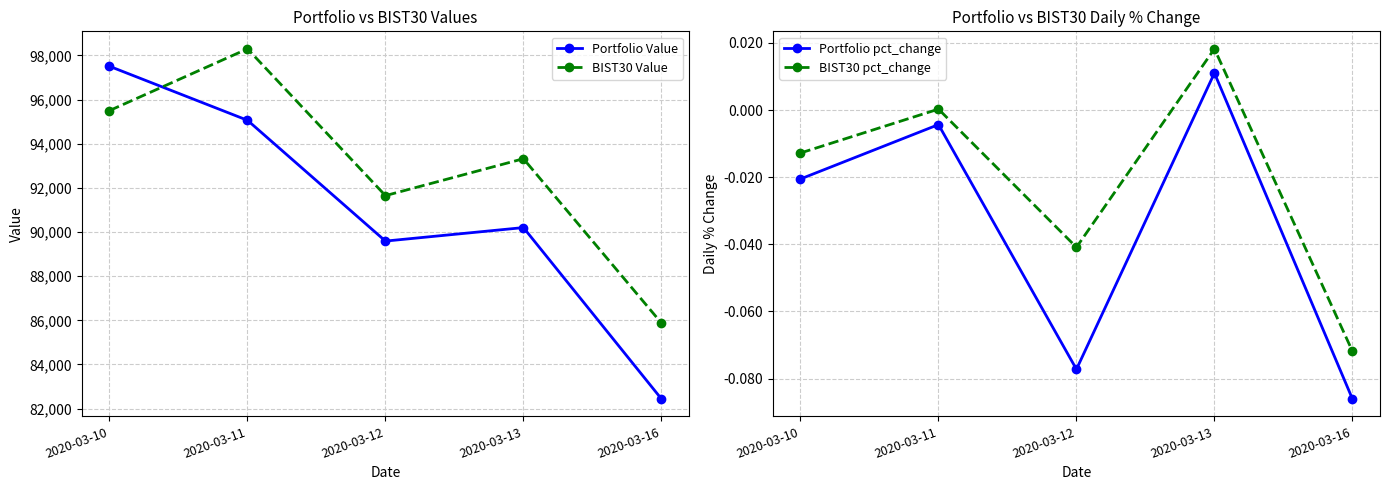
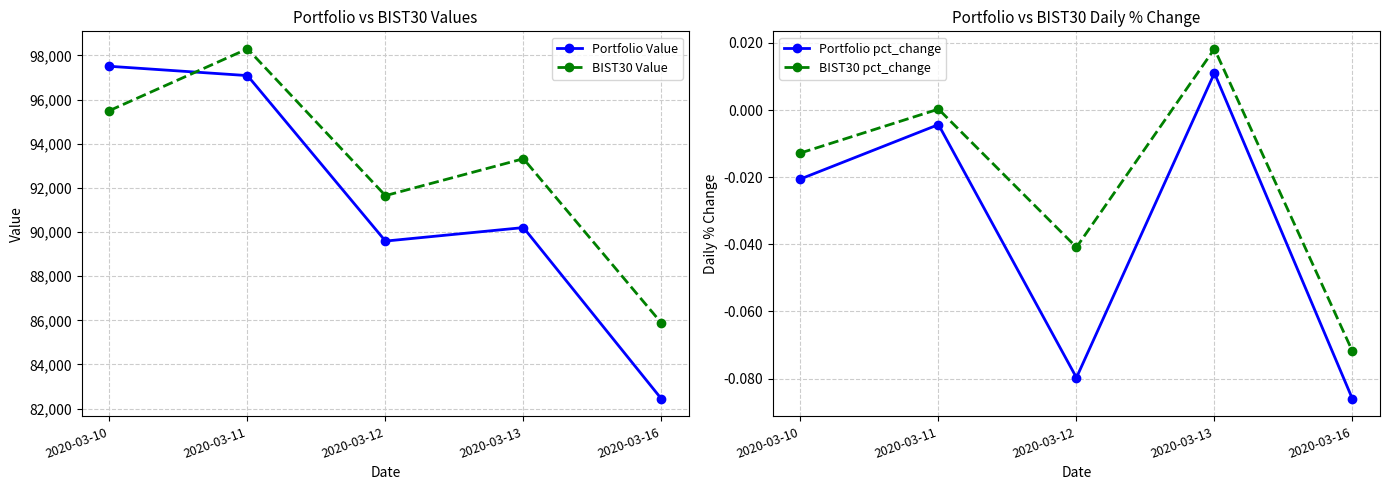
  {
    "Portfolio vs BIST30 Values": {
      "Portfolio Value": {
        "2020-03-10": "97,500",
-       "2020-03-11": "95,100",
+       "2020-03-11": "97,100",
        "2020-03-12": "89,600",
        "2020-03-13": "90,200",
        "2020-03-16": "82,400"
      },
      "BIST30 Value": {
        "2020-03-10": "95,500",
        "2020-03-11": "98,300",
        "2020-03-12": "91,700",
        "2020-03-13": "93,300",
        "2020-03-16": "85,900"
      }
    },
    "Portfolio vs BIST30 Daily % Change": {
      "Portfolio pct_change": {
        "2020-03-10": "-0.021",
        "2020-03-11": "-0.004",
-       "2020-03-12": "-0.077",
+       "2020-03-12": "-0.080",
        "2020-03-13": "0.011",
        "2020-03-16": "-0.086"
      },
      "BIST30 pct_change": {
        "2020-03-10": "-0.013",
        "2020-03-11": "0.000",
        "2020-03-12": "-0.041",
        "2020-03-13": "0.018",
        "2020-03-16": "-0.072"
      }
    }
  }
